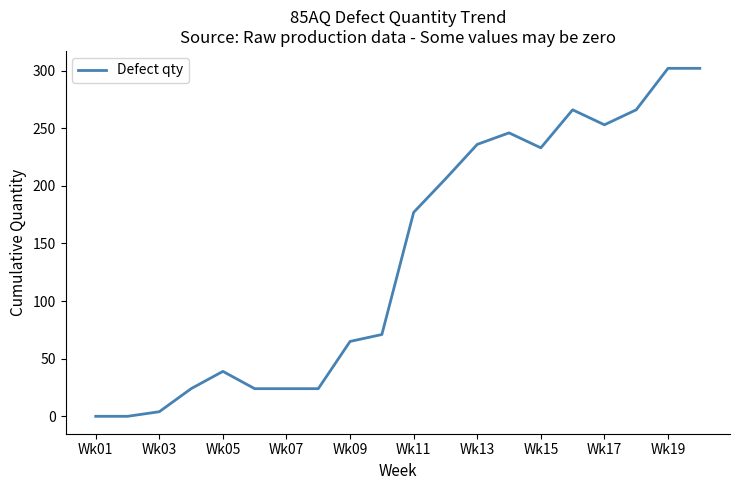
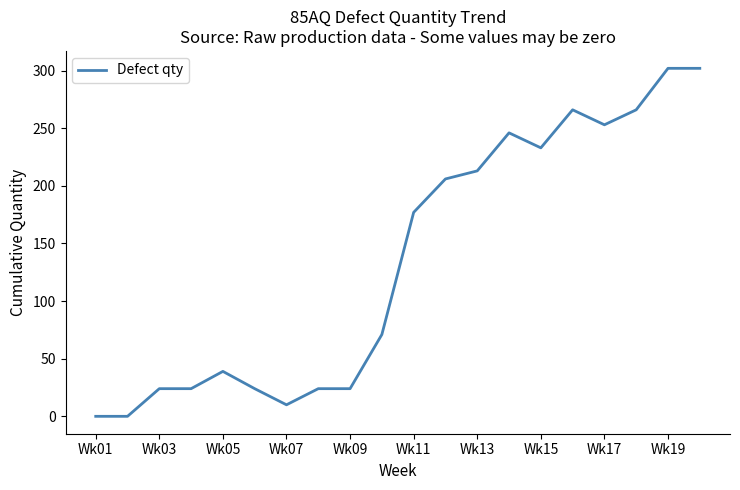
  {
    "Wk01": 0,
-   "Wk03": 4,
+   "Wk03": 24,
    "Wk05": 39,
-   "Wk07": 24,
-   "Wk09": 65,
+   "Wk07": 10,
+   "Wk09": 24,
    "Wk11": 177,
-   "Wk13": 236,
+   "Wk13": 213,
    "Wk15": 233,
    "Wk17": 253,
    "Wk19": 302
  }
